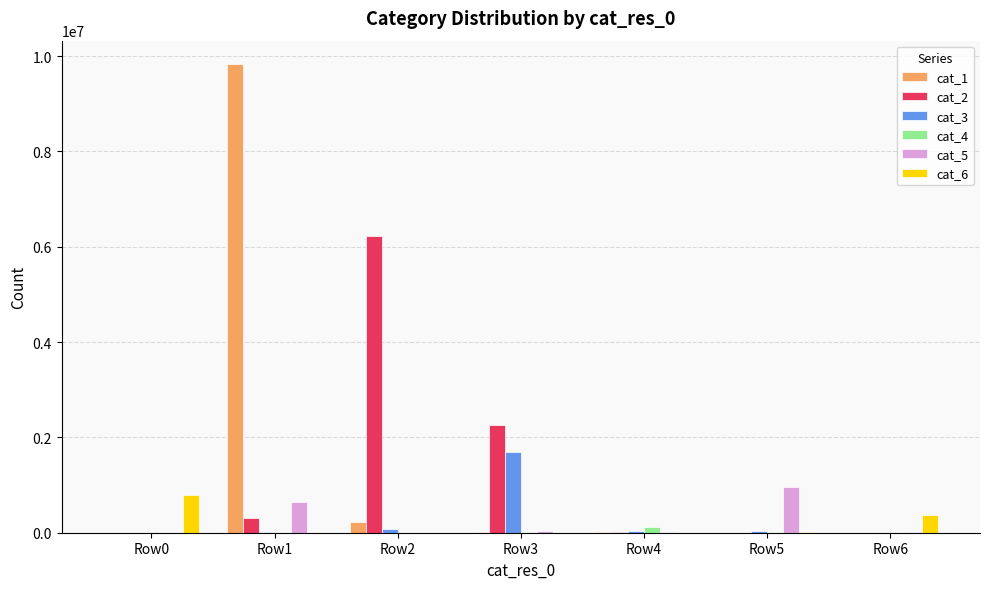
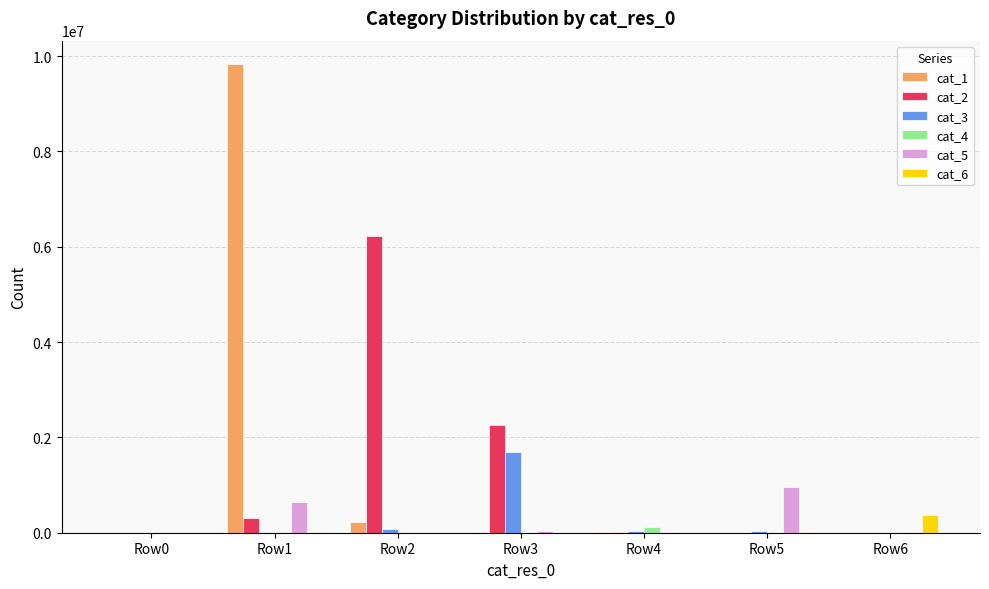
  {
    "cat_1": {
      "Row0": 0,
      "Row1": 9800000,
      "Row2": 200000
    },
    "cat_2": {
      "Row0": 0,
      "Row1": 300000,
      "Row2": 6200000,
      "Row3": 2300000
    },
    "cat_3": {
      "Row0": 0,
      "Row2": 100000,
      "Row3": 1700000
    },
    "cat_4": {
      "Row0": 0,
      "Row4": 100000
    },
    "cat_5": {
      "Row0": 0,
      "Row1": 600000,
      "Row5": 1000000
    },
    "cat_6": {
-     "Row0": 800000,
+     "Row0": 0,
      "Row6": 400000
    }
  }
